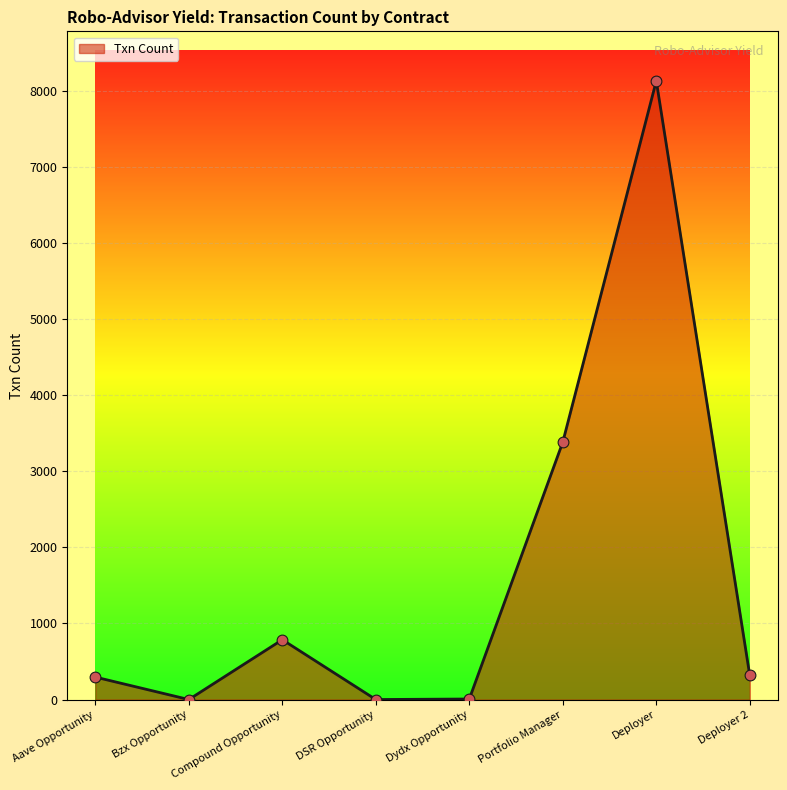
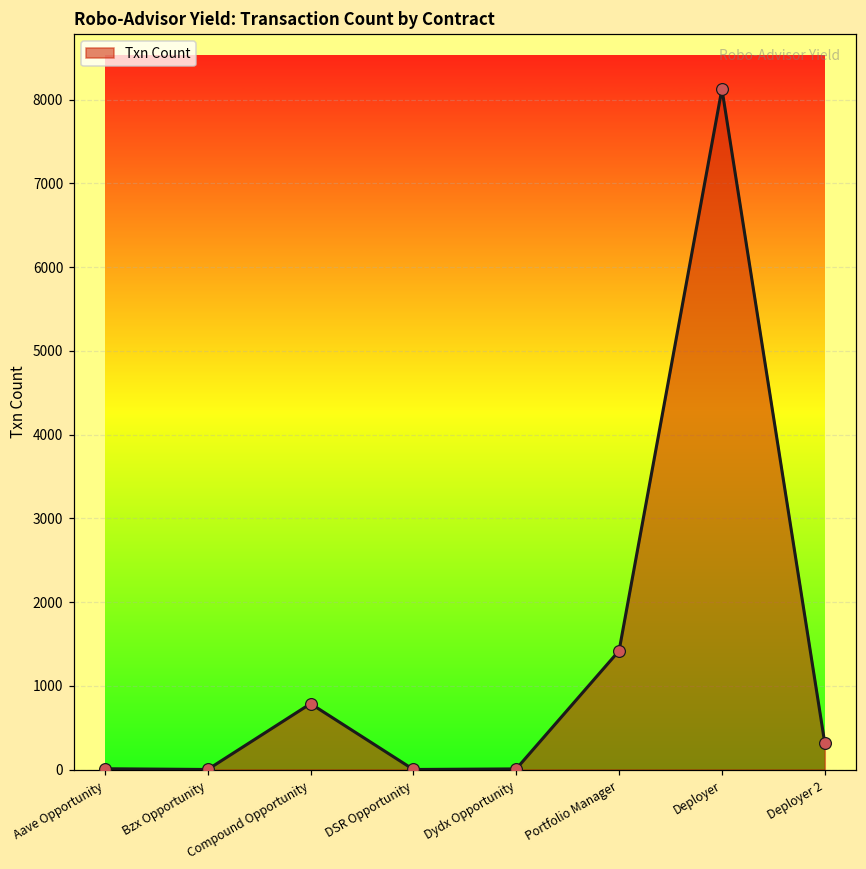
  {
-   "Aave Opportunity": 300,
+   "Aave Opportunity": 0,
    "Bzx Opportunity": 0,
    "Compound Opportunity": 800,
    "DSR Opportunity": 0,
    "Dydx Opportunity": 0,
-   "Portfolio Manager": 3400,
+   "Portfolio Manager": 1400,
    "Deployer": 8100,
    "Deployer 2": 300
  }
